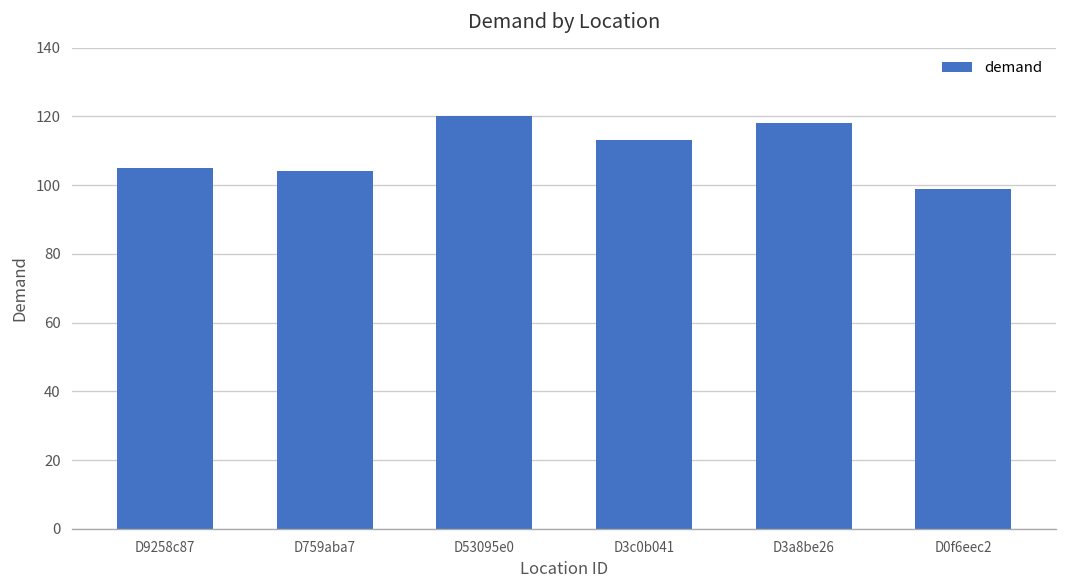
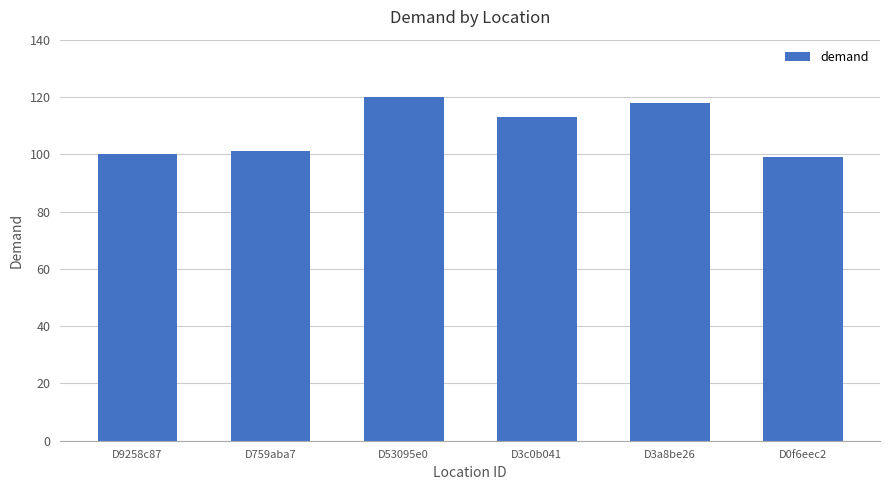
  {
-   "D9258c87": 105,
-   "D759aba7": 104,
+   "D9258c87": 100,
+   "D759aba7": 101,
    "D53095e0": 120,
    "D3c0b041": 113,
    "D3a8be26": 118,
    "D0f6eec2": 99
  }
